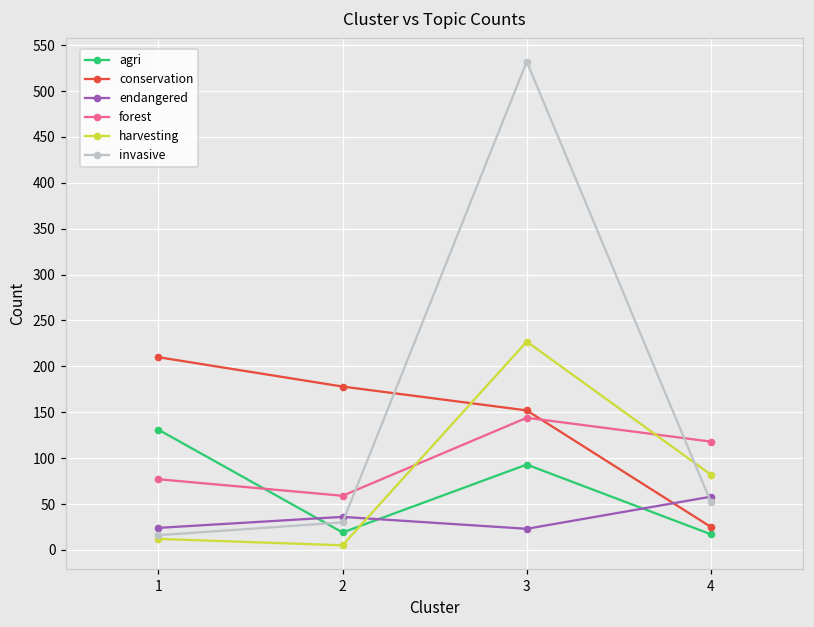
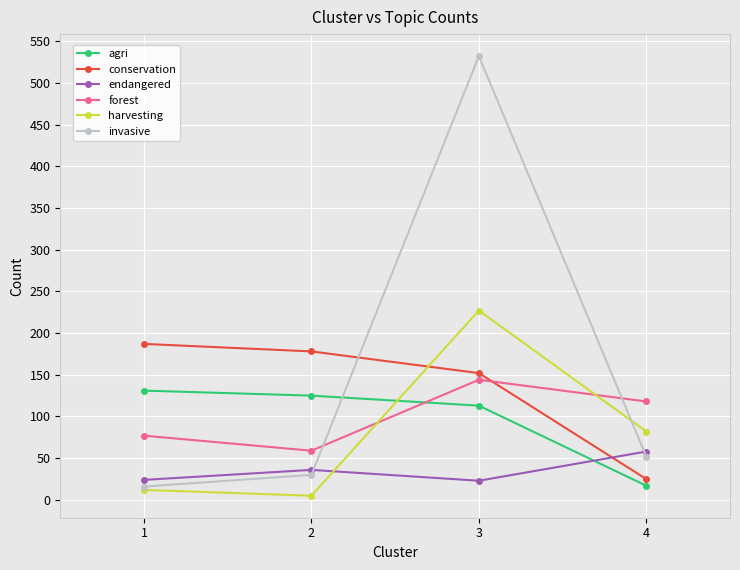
  {
    "agri": {
      "1": 130,
-     "2": 20,
-     "3": 90,
+     "2": 130,
+     "3": 110,
      "4": 20
    },
    "conservation": {
-     "1": 210,
+     "1": 190,
      "2": 180,
      "3": 150,
      "4": 30
    },
    "endangered": {
      "1": 20,
      "2": 40,
      "3": 20,
      "4": 60
    },
    "forest": {
      "1": 80,
      "2": 60,
      "3": 140,
      "4": 120
    },
    "harvesting": {
      "1": 10,
      "2": 10,
      "3": 230,
      "4": 80
    },
    "invasive": {
      "1": 20,
      "2": 30,
      "3": 530,
      "4": 50
    }
  }
